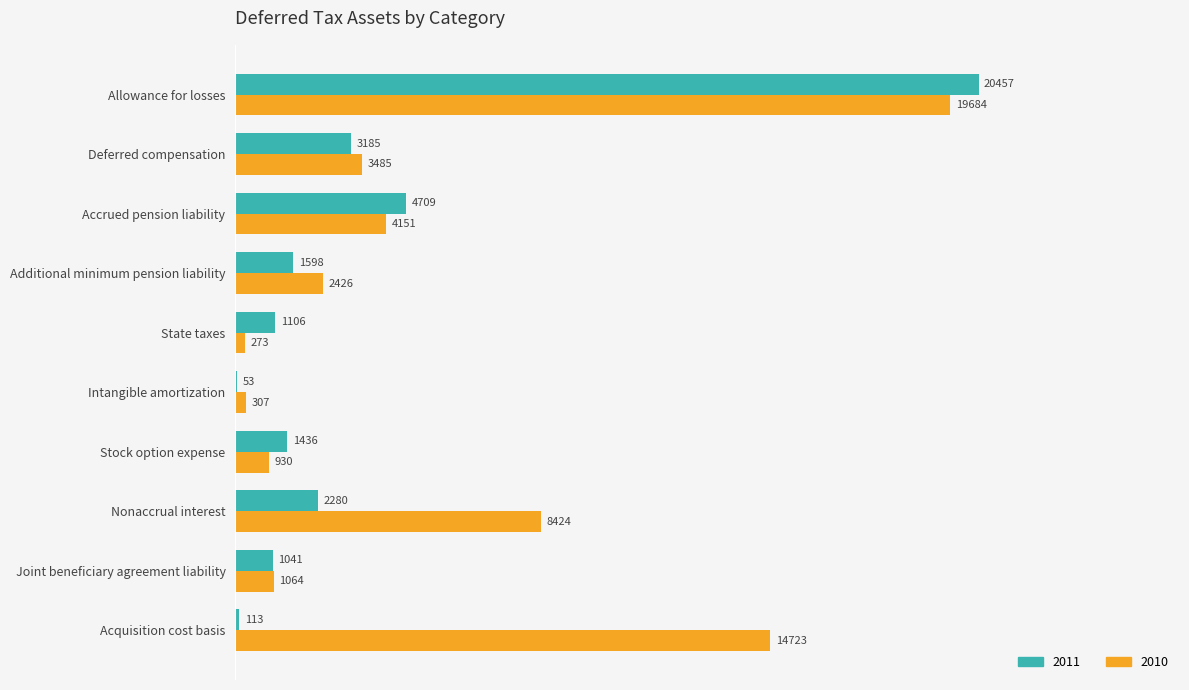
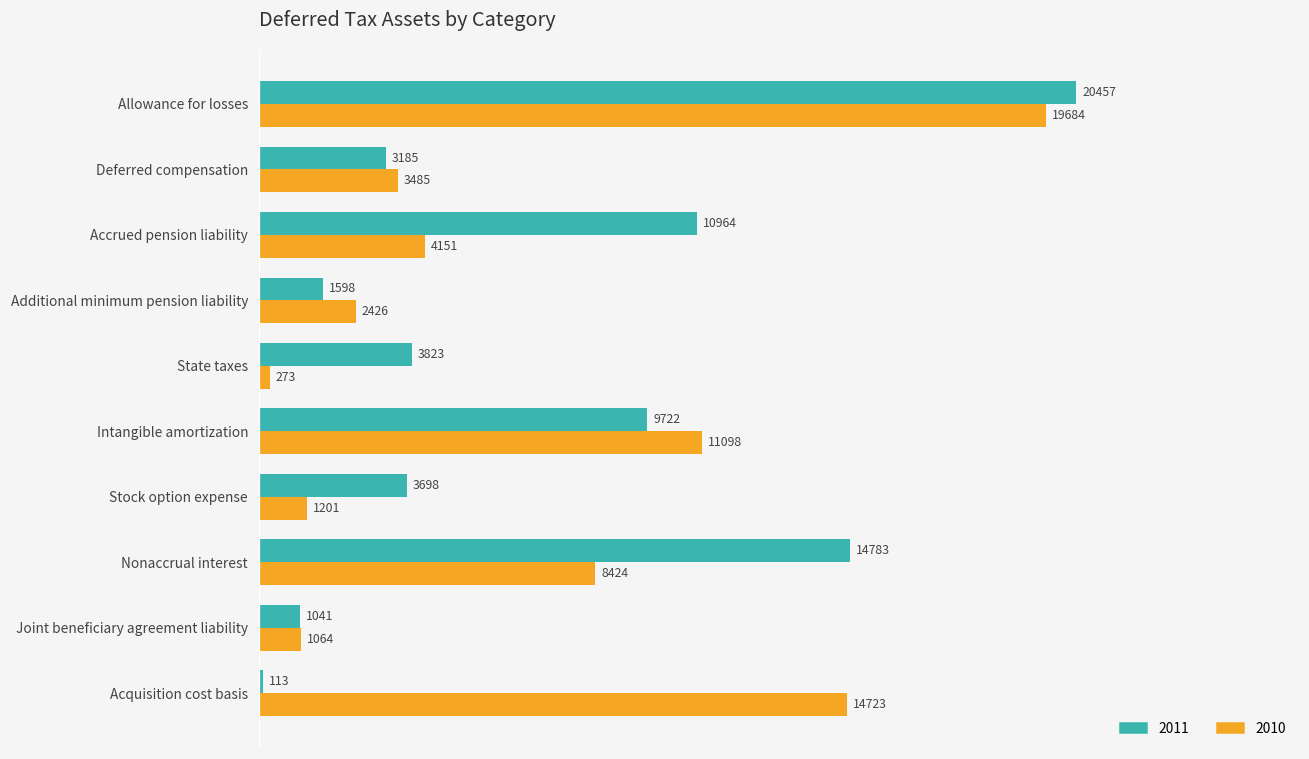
  {
    "2010": {
      "Allowance for losses": 19684,
      "Deferred compensation": 3485,
      "Accrued pension liability": 4151,
      "Additional minimum pension liability": 2426,
      "State taxes": 273,
-     "Intangible amortization": 307,
-     "Stock option expense": 930,
+     "Intangible amortization": 11098,
+     "Stock option expense": 1201,
      "Nonaccrual interest": 8424,
      "Joint beneficiary agreement liability": 1064,
      "Acquisition cost basis": 14723
    },
    "2011": {
      "Allowance for losses": 20457,
      "Deferred compensation": 3185,
-     "Accrued pension liability": 4709,
+     "Accrued pension liability": 10964,
      "Additional minimum pension liability": 1598,
-     "State taxes": 1106,
-     "Intangible amortization": 53,
-     "Stock option expense": 1436,
-     "Nonaccrual interest": 2280,
+     "State taxes": 3823,
+     "Intangible amortization": 9722,
+     "Stock option expense": 3698,
+     "Nonaccrual interest": 14783,
      "Joint beneficiary agreement liability": 1041,
      "Acquisition cost basis": 113
    }
  }
